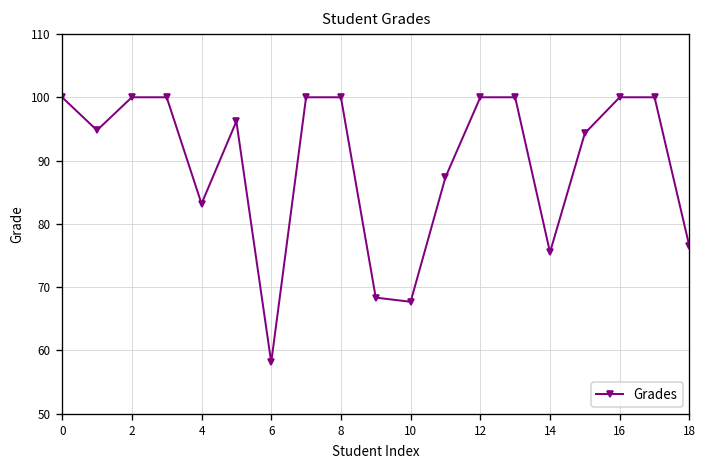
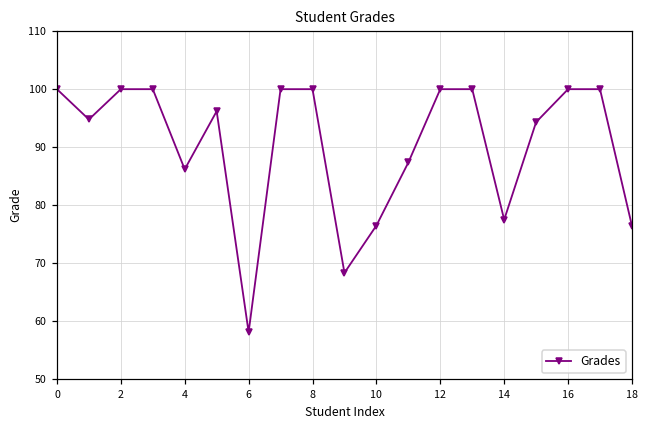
  {
    "0": 100,
    "2": 100,
-   "4": 83,
+   "4": 86,
    "6": 58,
    "8": 100,
-   "10": 68,
+   "10": 76,
    "12": 100,
-   "14": 76,
+   "14": 78,
    "16": 100,
    "18": 76
  }
